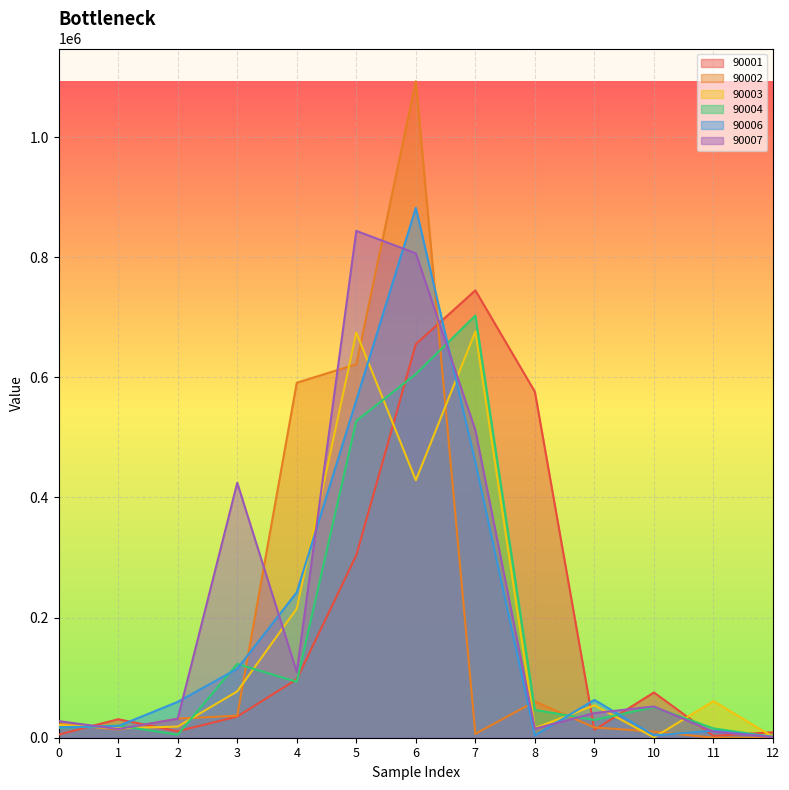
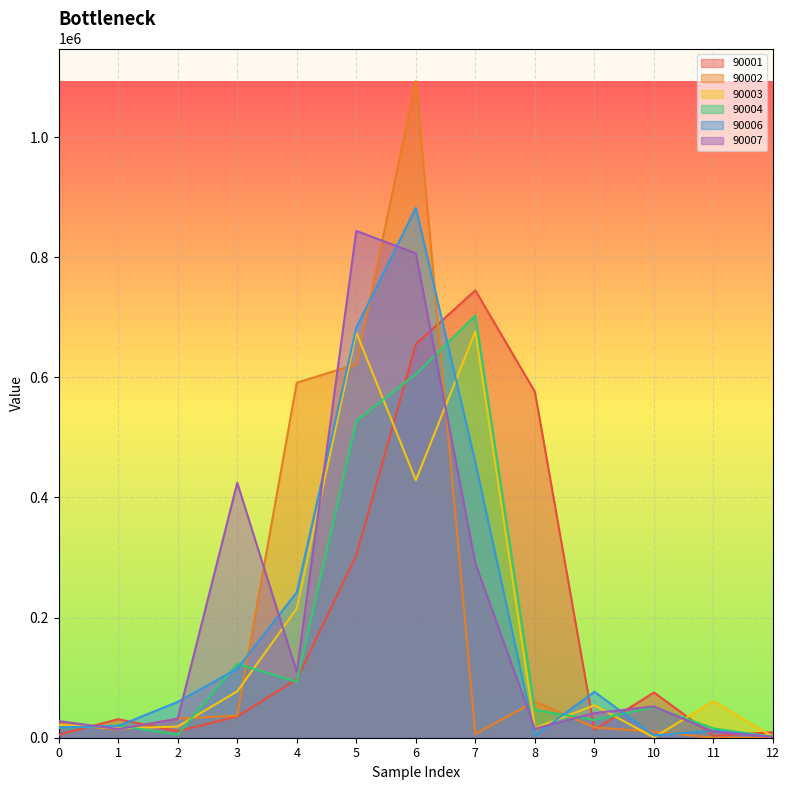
  {
    "90004": {
      "2": 10000,
      "3": 120000,
      "4": 90000,
      "5": 530000,
      "6": 610000,
      "7": 700000,
      "8": 50000,
      "9": 30000
    },
    "90006": {
      "2": 60000,
      "3": 110000,
      "4": 240000,
-     "5": 560000,
+     "5": 680000,
      "6": 880000,
      "7": 460000,
      "8": 0,
-     "9": 60000
+     "9": 80000
    },
    "90007": {
      "0": 30000,
      "3": 420000,
      "4": 110000,
      "5": 840000,
      "6": 810000,
-     "7": 510000,
+     "7": 290000,
      "9": 40000
    }
  }
